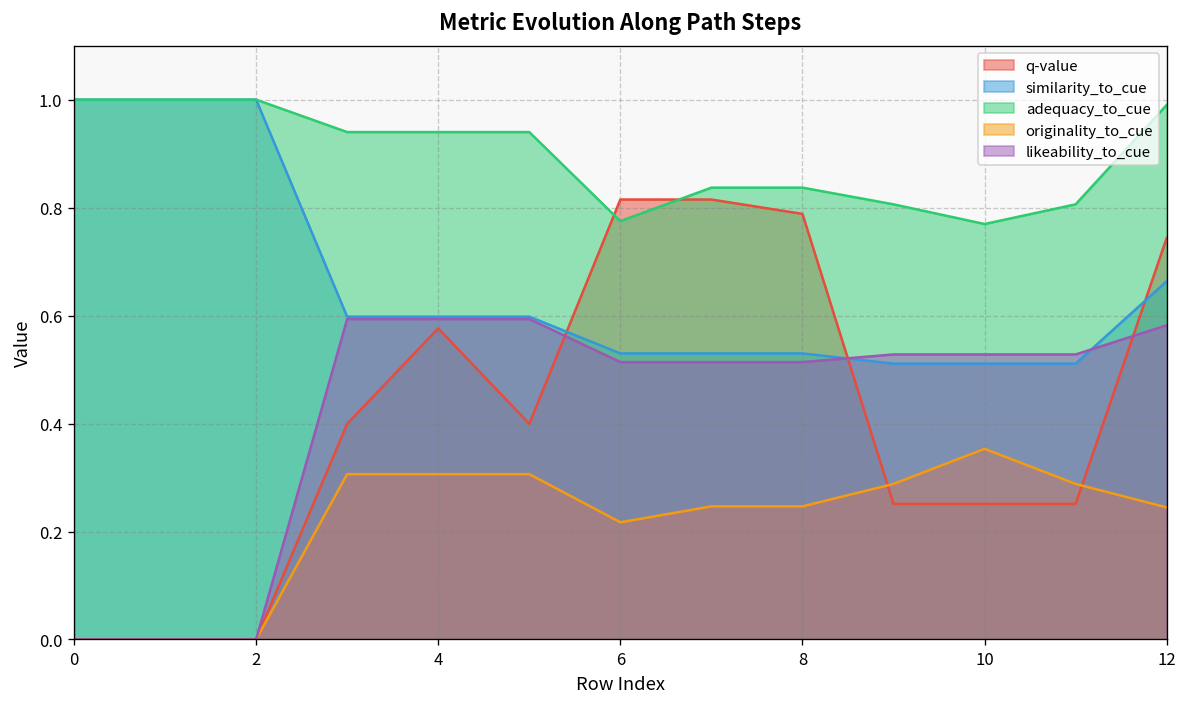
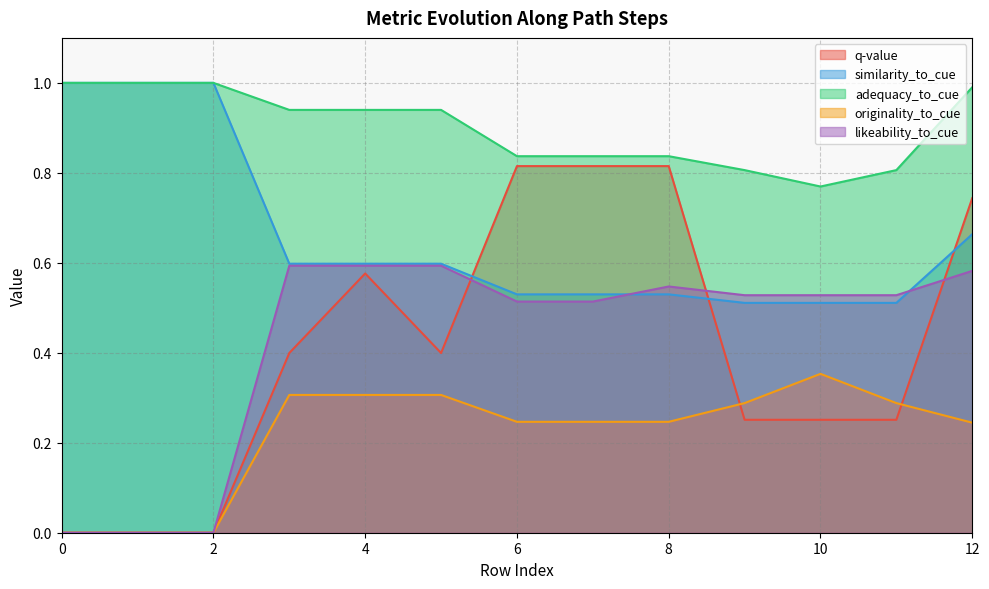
  {
    "q-value": {
      "4": 0.58,
      "6": 0.81,
-     "8": 0.79,
+     "8": 0.81,
      "10": 0.25,
      "12": 0.74
    },
    "similarity_to_cue": {
      "6": 0.53,
      "8": 0.53,
      "10": 0.51,
      "12": 0.66
    },
    "adequacy_to_cue": {
      "4": 0.94,
-     "6": 0.77,
+     "6": 0.84,
      "8": 0.84,
      "10": 0.77,
      "12": 0.99
    },
    "originality_to_cue": {
      "4": 0.31,
-     "6": 0.22,
+     "6": 0.25,
      "8": 0.25,
      "10": 0.35,
      "12": 0.24
    },
    "likeability_to_cue": {
      "6": 0.51,
-     "8": 0.51,
+     "8": 0.55,
      "10": 0.53,
      "12": 0.58
    }
  }
